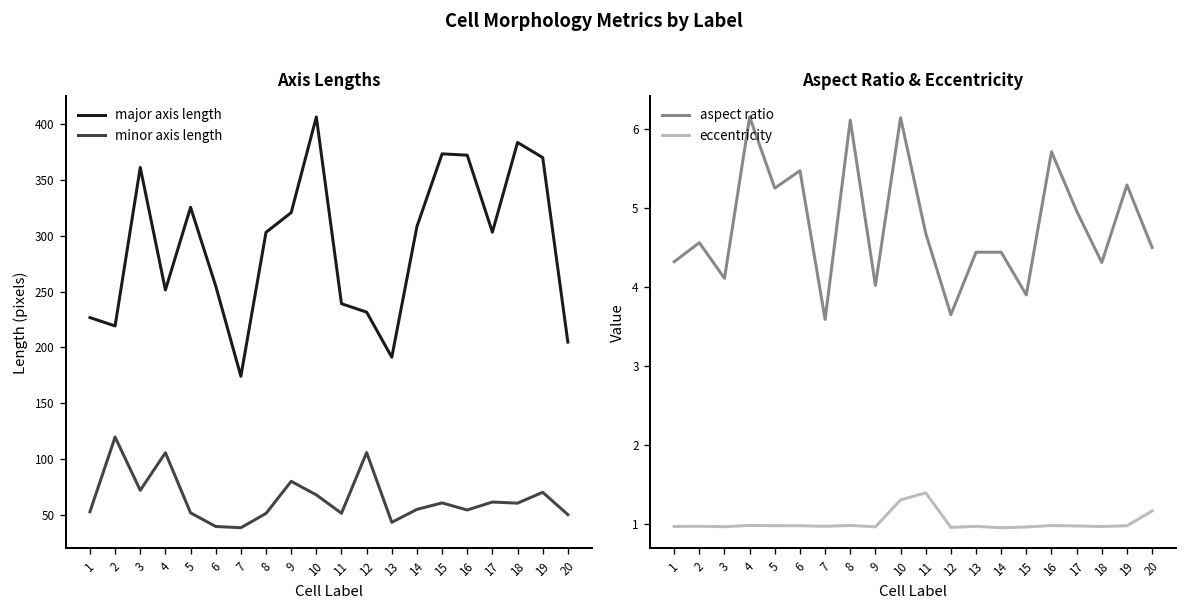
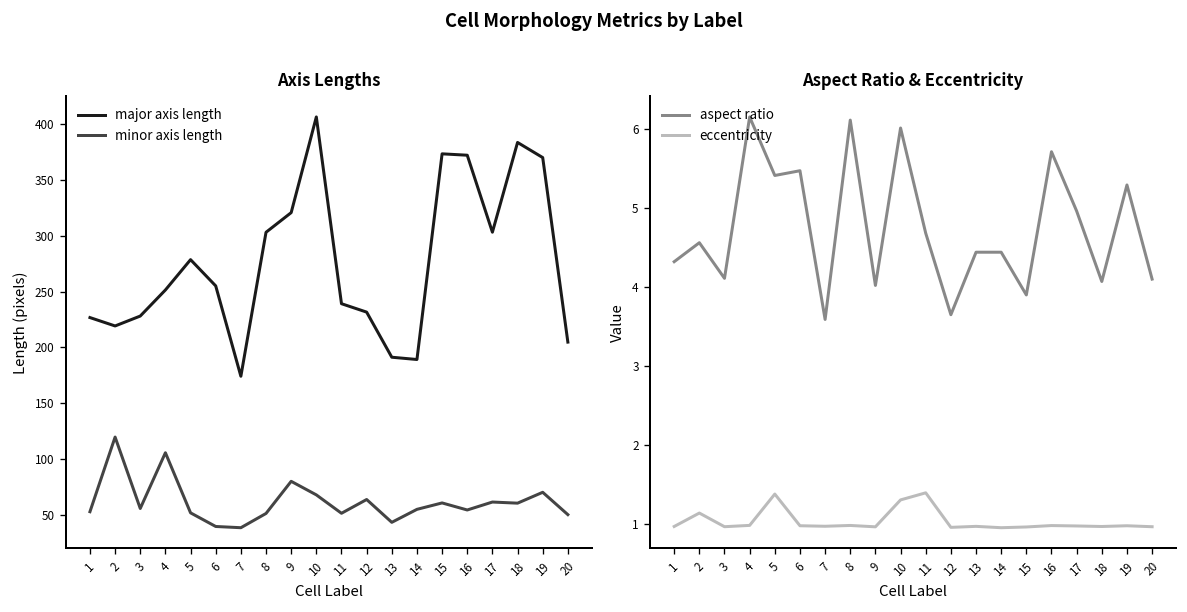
  {
    "Axis Lengths": {
      "major axis length": {
        "1": 230,
        "2": 220,
-       "3": 360,
+       "3": 230,
        "4": 250,
-       "5": 330,
+       "5": 280,
        "6": 260,
        "7": 170,
        "8": 300,
        "9": 320,
        "10": 410,
        "11": 240,
        "12": 230,
        "13": 190,
-       "14": 310,
+       "14": 190,
        "15": 370,
        "16": 370,
        "17": 300,
        "18": 380,
        "19": 370,
        "20": 200
      },
      "minor axis length": {
        "1": 50,
        "2": 120,
-       "3": 70,
+       "3": 60,
        "4": 110,
        "5": 50,
        "6": 40,
        "7": 40,
        "8": 50,
        "9": 80,
        "10": 70,
        "11": 50,
-       "12": 110,
+       "12": 60,
        "13": 40,
        "14": 50,
        "15": 60,
        "16": 50,
        "17": 60,
        "18": 60,
        "19": 70,
        "20": 50
      }
    },
    "Aspect Ratio & Eccentricity": {
      "aspect ratio": {
        "1": 4.3,
        "2": 4.6,
        "3": 4.1,
        "4": 6.2,
-       "5": 5.3,
+       "5": 5.4,
        "6": 5.5,
        "7": 3.6,
        "8": 6.1,
        "9": 4.0,
-       "10": 6.1,
+       "10": 6.0,
        "11": 4.7,
        "12": 3.7,
        "13": 4.4,
        "14": 4.4,
        "15": 3.9,
        "16": 5.7,
        "17": 5.0,
-       "18": 4.3,
+       "18": 4.1,
        "19": 5.3,
-       "20": 4.5
+       "20": 4.1
      },
      "eccentricity": {
        "1": 1.0,
-       "2": 1.0,
+       "2": 1.1,
        "3": 1.0,
        "4": 1.0,
-       "5": 1.0,
+       "5": 1.4,
        "6": 1.0,
        "7": 1.0,
        "8": 1.0,
        "9": 1.0,
        "10": 1.3,
        "11": 1.4,
        "12": 1.0,
        "13": 1.0,
        "14": 1.0,
        "15": 1.0,
        "16": 1.0,
        "17": 1.0,
        "18": 1.0,
        "19": 1.0,
-       "20": 1.2
+       "20": 1.0
      }
    }
  }
